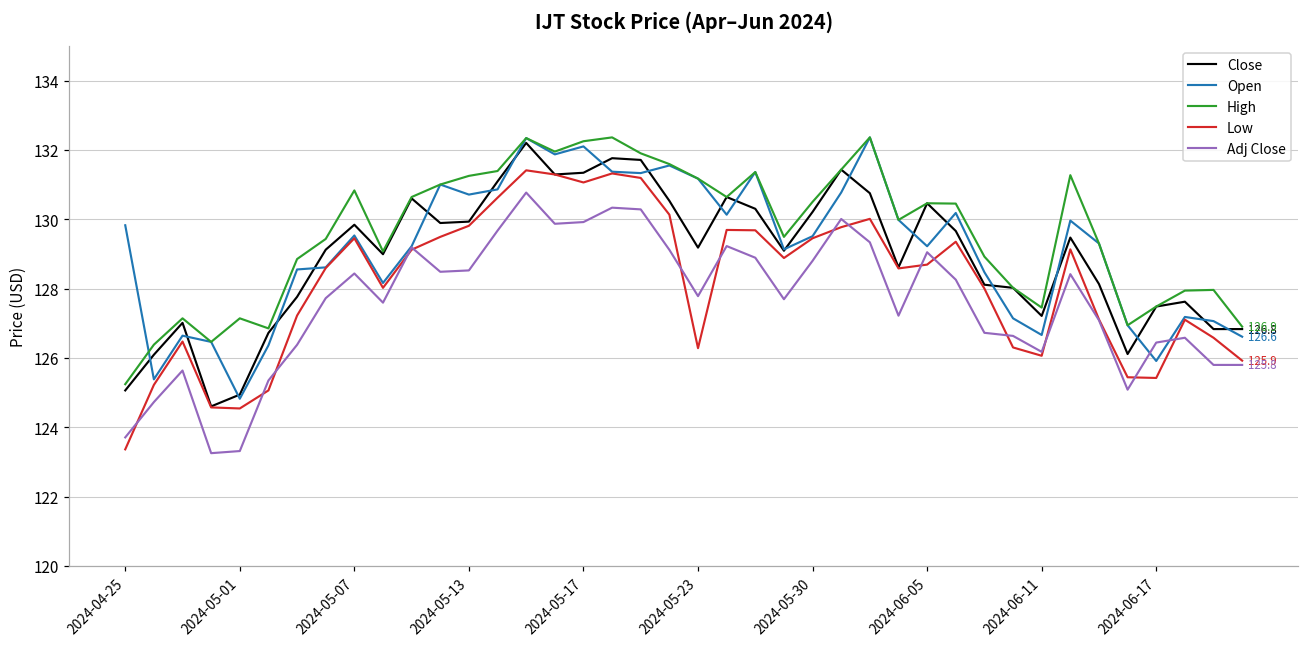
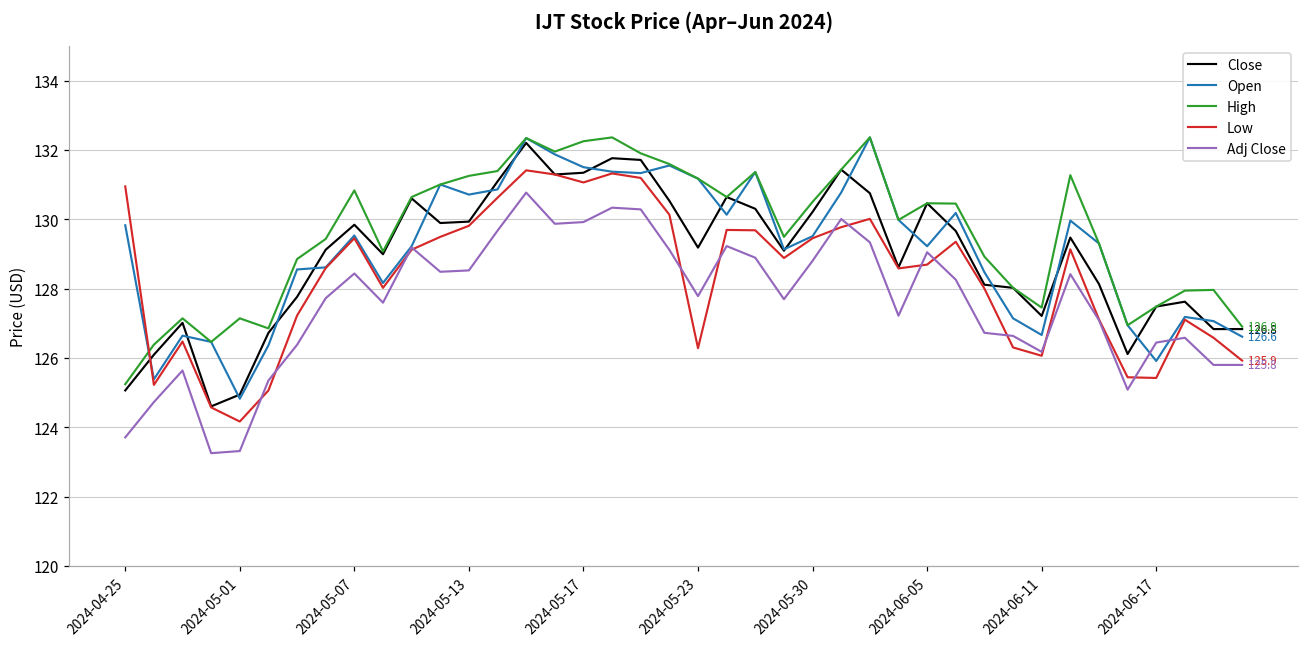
  {
    "Close": {
      "2024-04-25": 125.1,
      "2024-05-01": 124.9,
      "2024-05-07": 129.8,
      "2024-05-13": 129.9,
      "2024-05-17": 131.3,
      "2024-05-23": 129.2,
      "2024-05-30": 130.2,
      "2024-06-11": 127.2
    },
    "Open": {
      "2024-04-25": 129.8,
      "2024-05-01": 124.8,
      "2024-05-13": 130.7,
-     "2024-05-17": 132.1,
+     "2024-05-17": 131.5,
      "2024-06-05": 129.2,
      "2024-06-11": 126.7,
      "2024-06-17": 125.9
    },
    "High": {
      "2024-04-25": 125.2,
      "2024-05-01": 127.1,
      "2024-05-07": 130.8,
      "2024-05-13": 131.2,
      "2024-05-17": 132.2,
      "2024-05-30": 130.5,
      "2024-06-11": 127.4
    },
    "Low": {
-     "2024-04-25": 123.4,
-     "2024-05-01": 124.5,
+     "2024-04-25": 130.9,
+     "2024-05-01": 124.2,
      "2024-05-13": 129.8,
      "2024-05-17": 131.1,
      "2024-05-23": 126.3,
      "2024-06-05": 128.7,
      "2024-06-11": 126.1,
      "2024-06-17": 125.4
    },
    "Adj Close": {
      "2024-04-25": 123.7,
      "2024-05-01": 123.3,
      "2024-05-07": 128.4,
      "2024-05-13": 128.5,
      "2024-05-17": 129.9,
      "2024-05-23": 127.8,
      "2024-05-30": 128.8,
      "2024-06-05": 129.0,
      "2024-06-11": 126.2,
      "2024-06-17": 126.4
    }
  }
